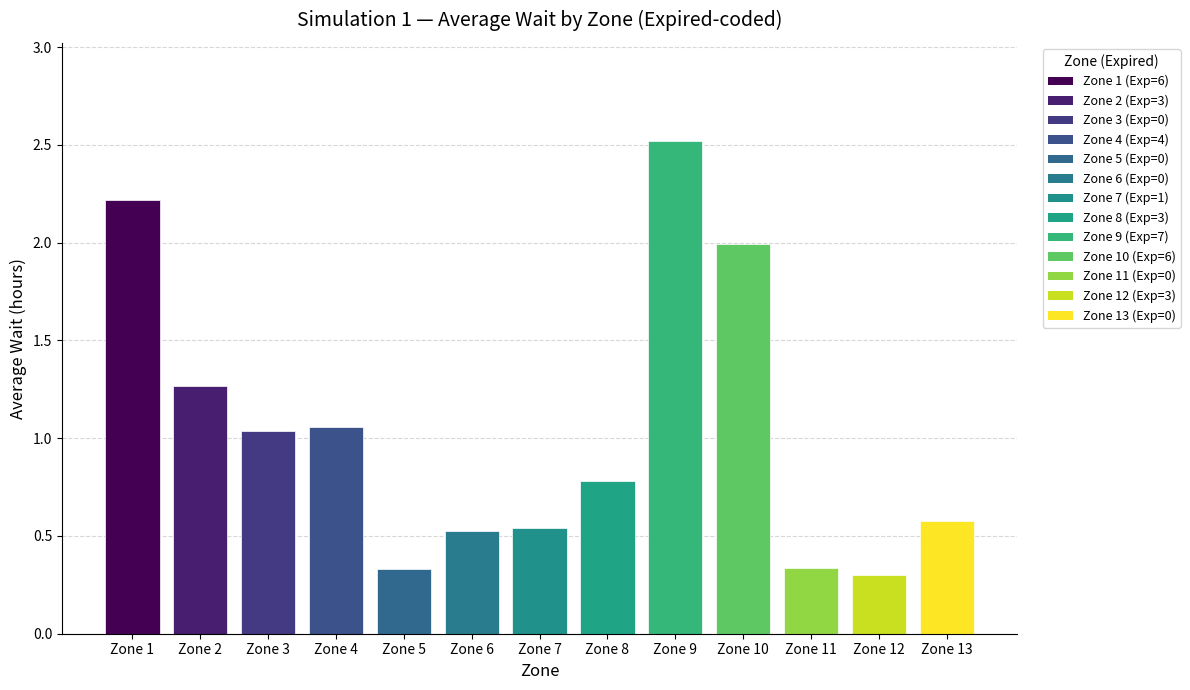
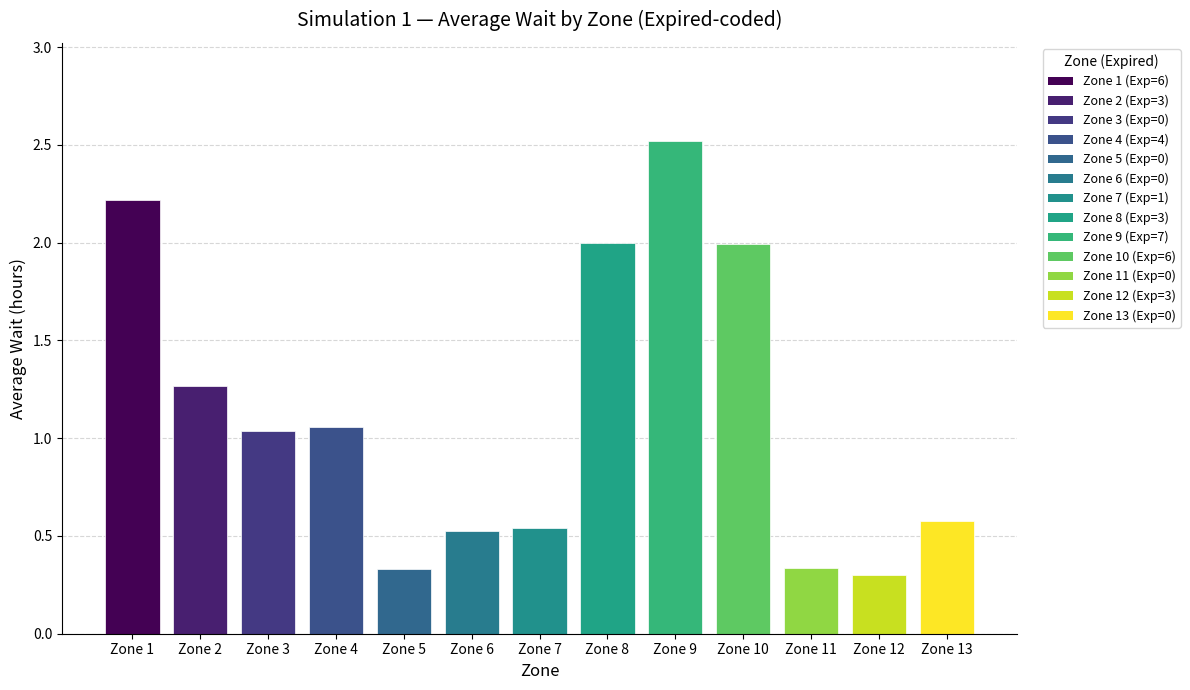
  {
    "Zone 1": 2.22,
    "Zone 2": 1.27,
    "Zone 3": 1.04,
    "Zone 4": 1.05,
    "Zone 5": 0.33,
    "Zone 6": 0.53,
    "Zone 7": 0.54,
-   "Zone 8": 0.78,
+   "Zone 8": 2.00,
    "Zone 9": 2.52,
    "Zone 10": 1.99,
    "Zone 11": 0.34,
    "Zone 12": 0.30,
    "Zone 13": 0.57
  }
